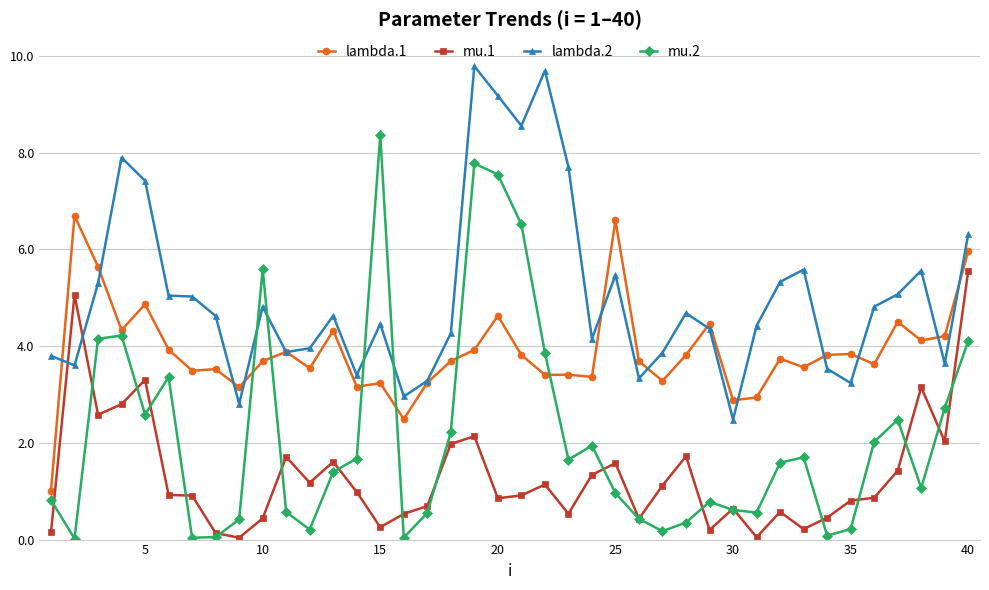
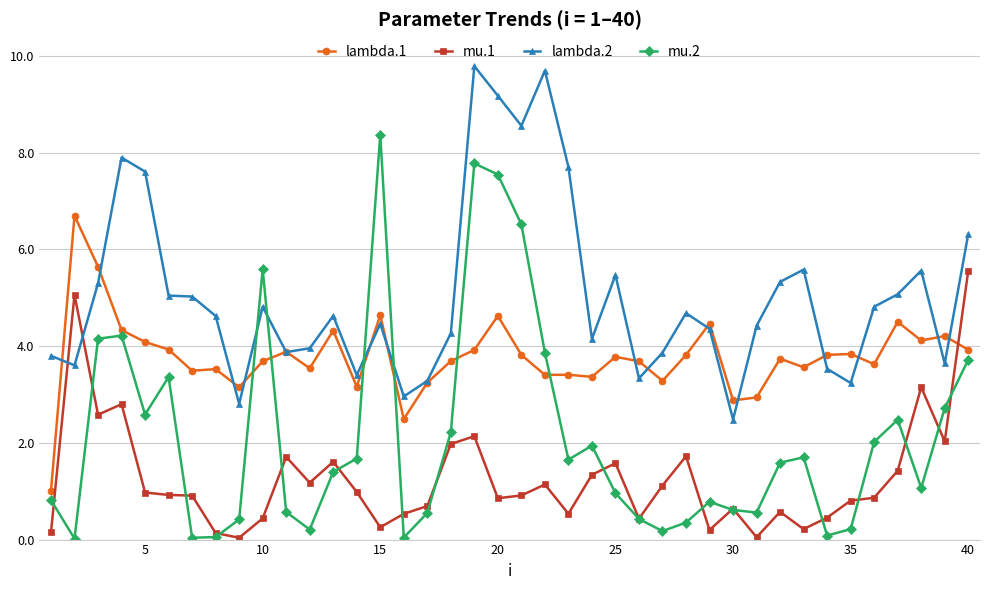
  {
    "lambda.1": {
-     "5": 4.9,
+     "5": 4.1,
      "10": 3.7,
-     "15": 3.2,
+     "15": 4.6,
      "20": 4.6,
-     "25": 6.6,
+     "25": 3.8,
      "30": 2.9,
      "35": 3.8,
-     "40": 6.0
+     "40": 3.9
    },
    "mu.1": {
-     "5": 3.3,
+     "5": 1.0,
      "10": 0.4,
      "15": 0.3,
      "20": 0.9,
      "25": 1.6,
      "35": 0.8,
      "40": 5.6
    },
    "lambda.2": {
-     "5": 7.4,
+     "5": 7.6,
      "10": 4.8,
      "15": 4.5,
      "20": 9.2,
      "25": 5.5,
      "30": 2.5,
      "35": 3.2,
      "40": 6.3
    },
    "mu.2": {
      "5": 2.6,
      "10": 5.6,
      "15": 8.4,
      "20": 7.5,
      "25": 1.0,
      "35": 0.2,
-     "40": 4.1
+     "40": 3.7
    }
  }
